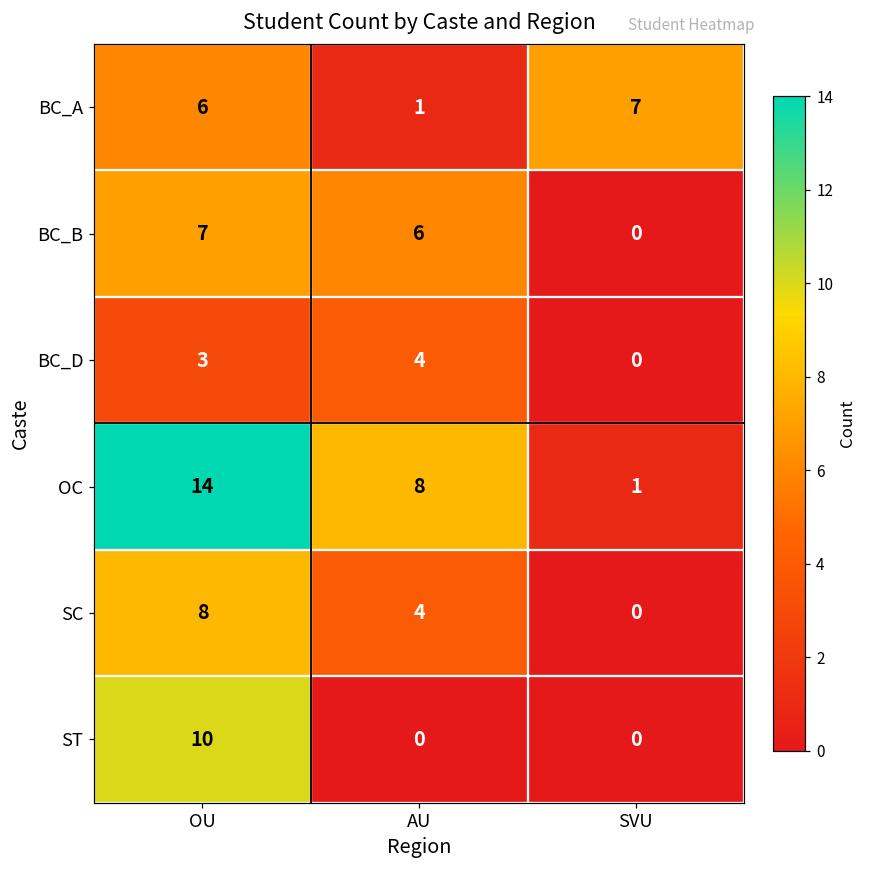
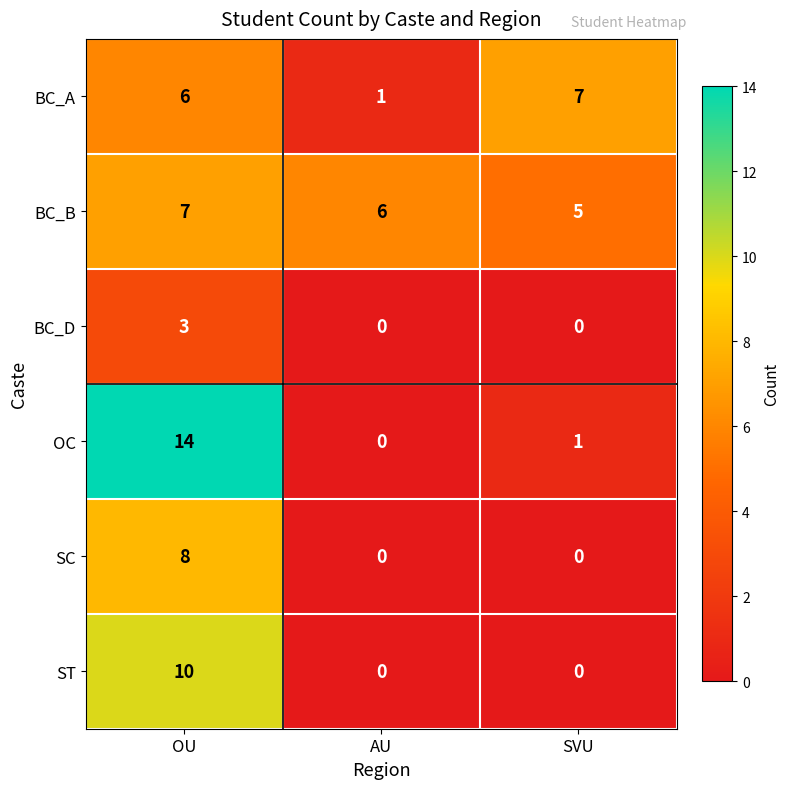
  {
    "BC_A": {
      "OU": 6,
      "AU": 1,
      "SVU": 7
    },
    "BC_B": {
      "OU": 7,
      "AU": 6,
-     "SVU": 0
+     "SVU": 5
    },
    "BC_D": {
      "OU": 3,
-     "AU": 4,
+     "AU": 0,
      "SVU": 0
    },
    "OC": {
      "OU": 14,
-     "AU": 8,
+     "AU": 0,
      "SVU": 1
    },
    "SC": {
      "OU": 8,
-     "AU": 4,
+     "AU": 0,
      "SVU": 0
    },
    "ST": {
      "OU": 10,
      "AU": 0,
      "SVU": 0
    }
  }
